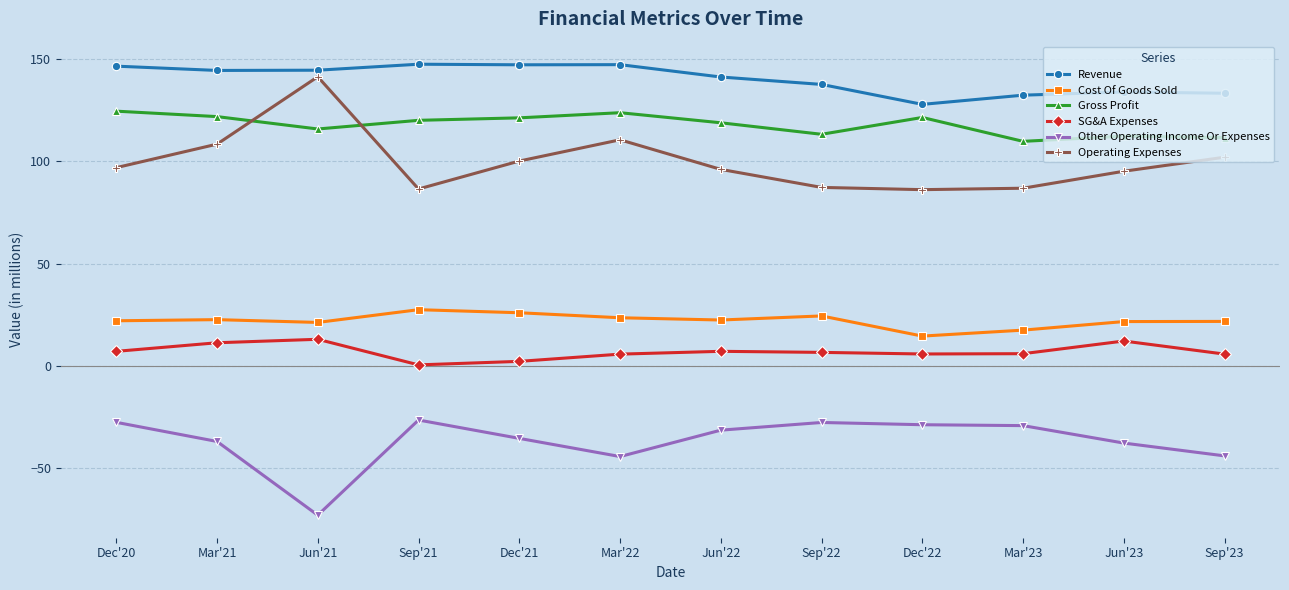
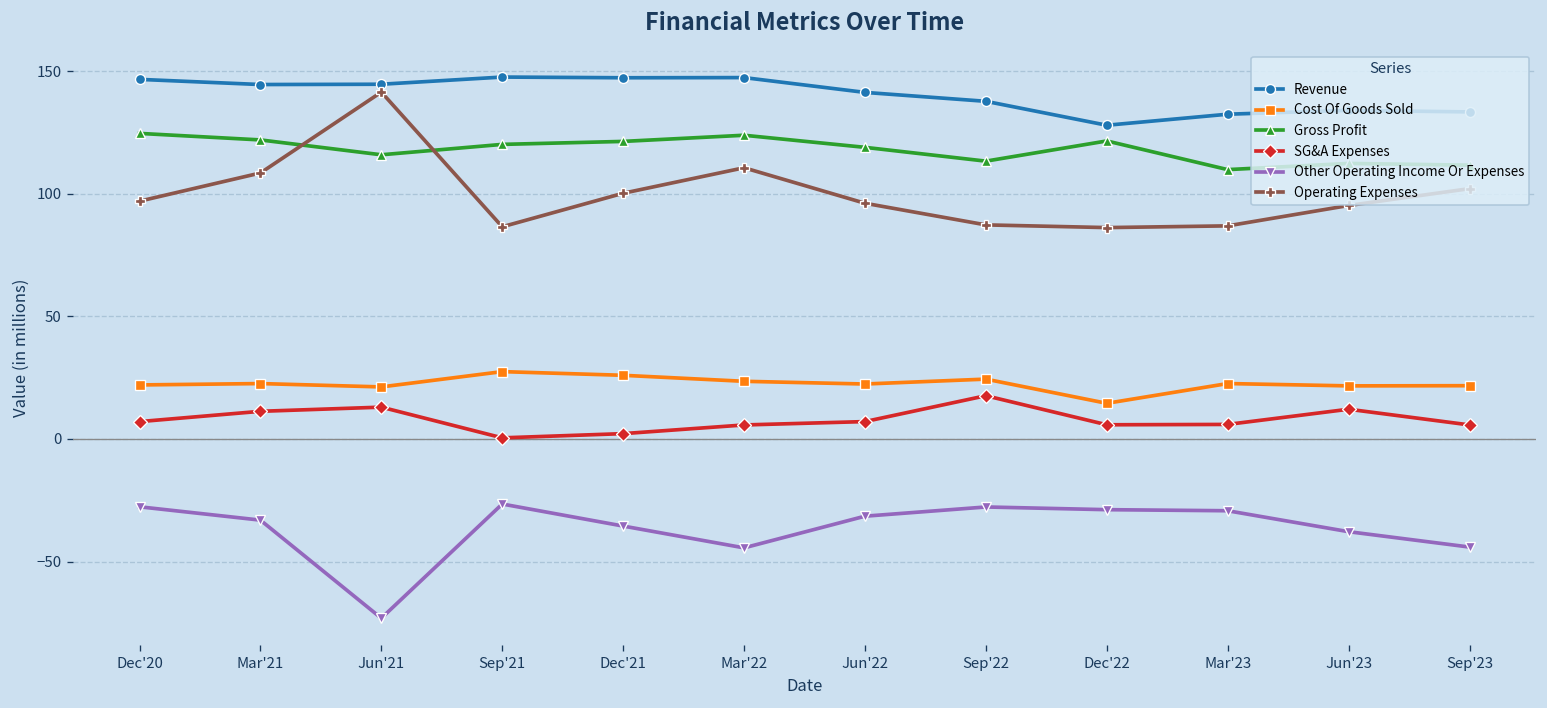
  {
    "Revenue": {
      "Dec'20": 147,
      "Mar'21": 145,
      "Jun'21": 145,
      "Sep'21": 148,
      "Dec'21": 147,
      "Mar'22": 147,
      "Jun'22": 141,
      "Sep'22": 138,
      "Dec'22": 128,
      "Mar'23": 132
    },
    "Cost Of Goods Sold": {
      "Dec'20": 22,
      "Mar'21": 23,
      "Jun'21": 21,
      "Sep'21": 27,
      "Dec'21": 26,
      "Mar'22": 24,
      "Jun'22": 22,
      "Sep'22": 24,
      "Dec'22": 15,
-     "Mar'23": 17,
+     "Mar'23": 23,
      "Jun'23": 22,
      "Sep'23": 22
    },
    "Gross Profit": {
      "Dec'20": 125,
      "Mar'21": 122,
      "Jun'21": 116,
      "Sep'21": 120,
      "Dec'21": 121,
      "Mar'22": 124,
      "Jun'22": 119,
      "Sep'22": 113,
      "Dec'22": 122,
      "Mar'23": 110
    },
    "SG&A Expenses": {
      "Dec'20": 7,
      "Mar'21": 11,
      "Jun'21": 13,
      "Sep'21": 0,
      "Dec'21": 2,
      "Mar'22": 6,
      "Jun'22": 7,
-     "Sep'22": 7,
+     "Sep'22": 18,
      "Dec'22": 6,
      "Mar'23": 6,
      "Jun'23": 12,
      "Sep'23": 6
    },
    "Other Operating Income Or Expenses": {
      "Dec'20": -28,
-     "Mar'21": -37,
+     "Mar'21": -33,
      "Jun'21": -73,
      "Sep'21": -27,
      "Dec'21": -36,
      "Mar'22": -44,
      "Jun'22": -31,
      "Sep'22": -28,
      "Dec'22": -29,
      "Mar'23": -29,
      "Jun'23": -38,
      "Sep'23": -44
    },
    "Operating Expenses": {
      "Dec'20": 97,
      "Mar'21": 108,
      "Jun'21": 141,
      "Sep'21": 87,
      "Dec'21": 100,
      "Mar'22": 111,
      "Jun'22": 96,
      "Sep'22": 87,
      "Dec'22": 86,
      "Mar'23": 87,
      "Jun'23": 95
    }
  }
